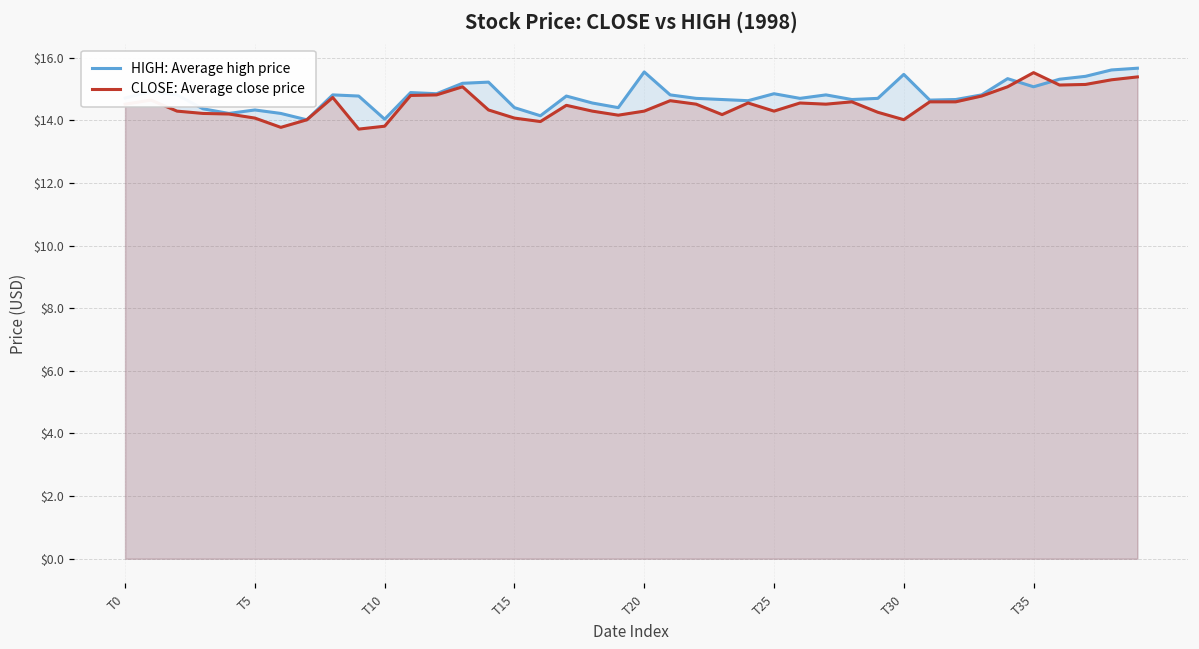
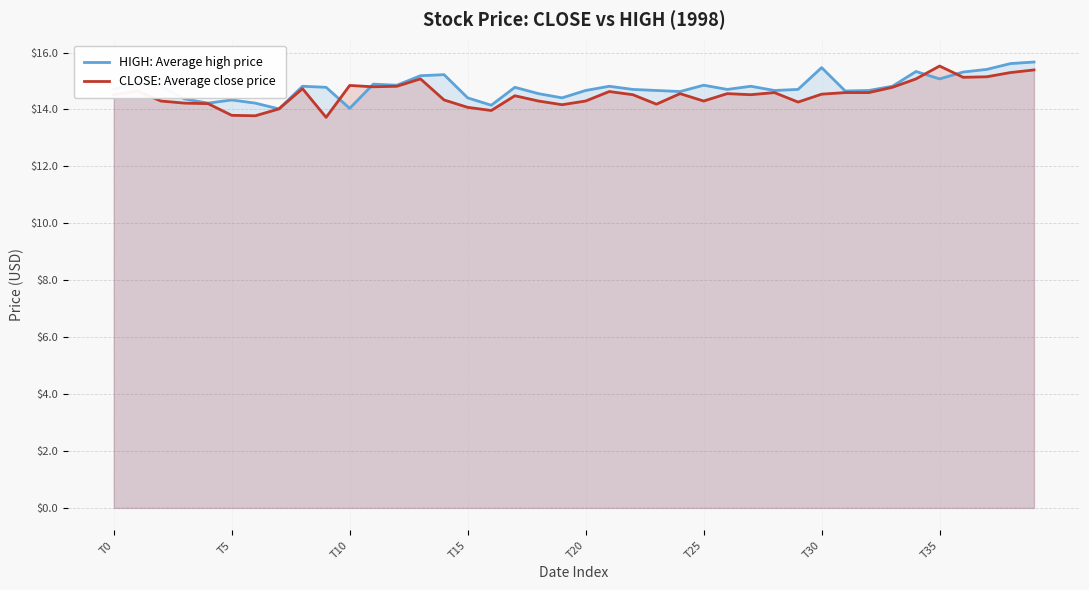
  {
    "HIGH: Average high price": {
      "T5": "$14.3",
      "T10": "$14.0",
      "T15": "$14.4",
-     "T20": "$15.5",
+     "T20": "$14.7",
      "T25": "$14.9",
      "T30": "$15.5",
      "T35": "$15.1"
    },
    "CLOSE: Average close price": {
-     "T5": "$14.1",
-     "T10": "$13.8",
+     "T5": "$13.8",
+     "T10": "$14.8",
      "T15": "$14.1",
      "T20": "$14.3",
      "T25": "$14.3",
-     "T30": "$14.0",
+     "T30": "$14.5",
      "T35": "$15.5"
    }
  }
